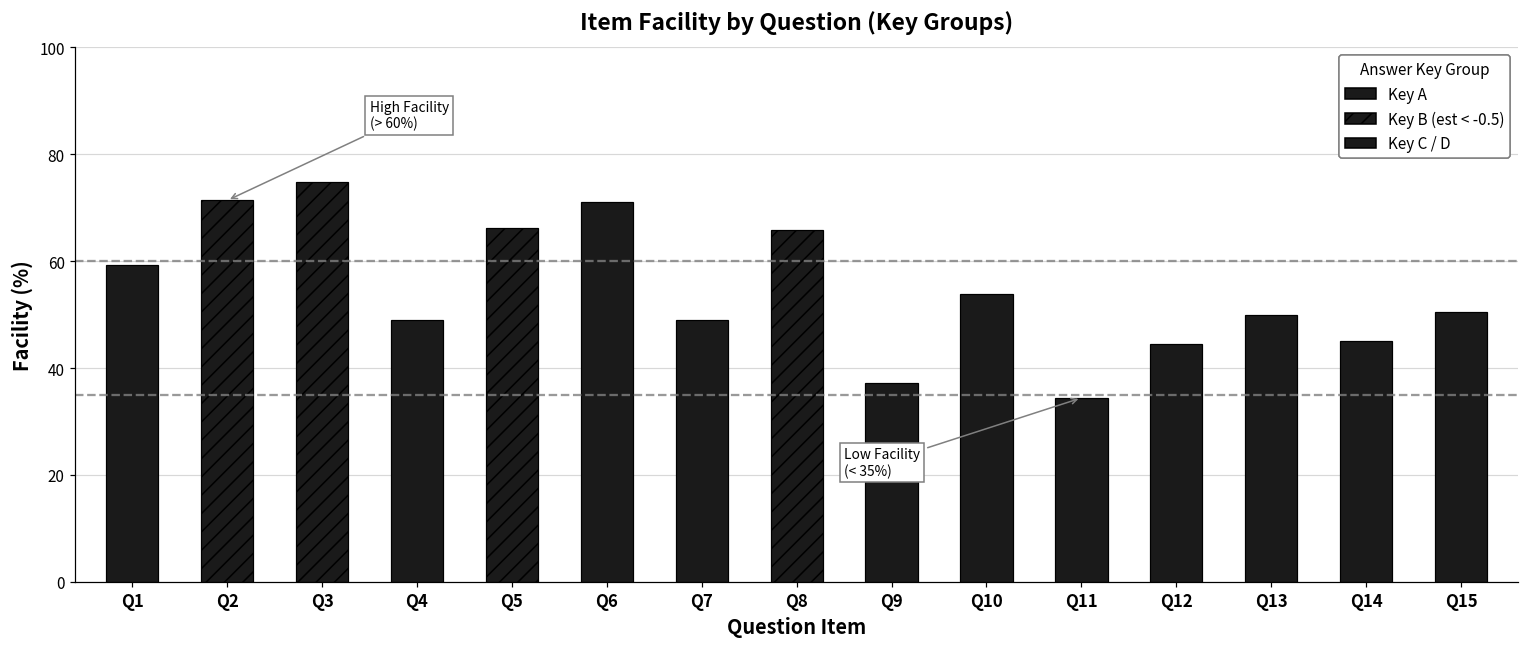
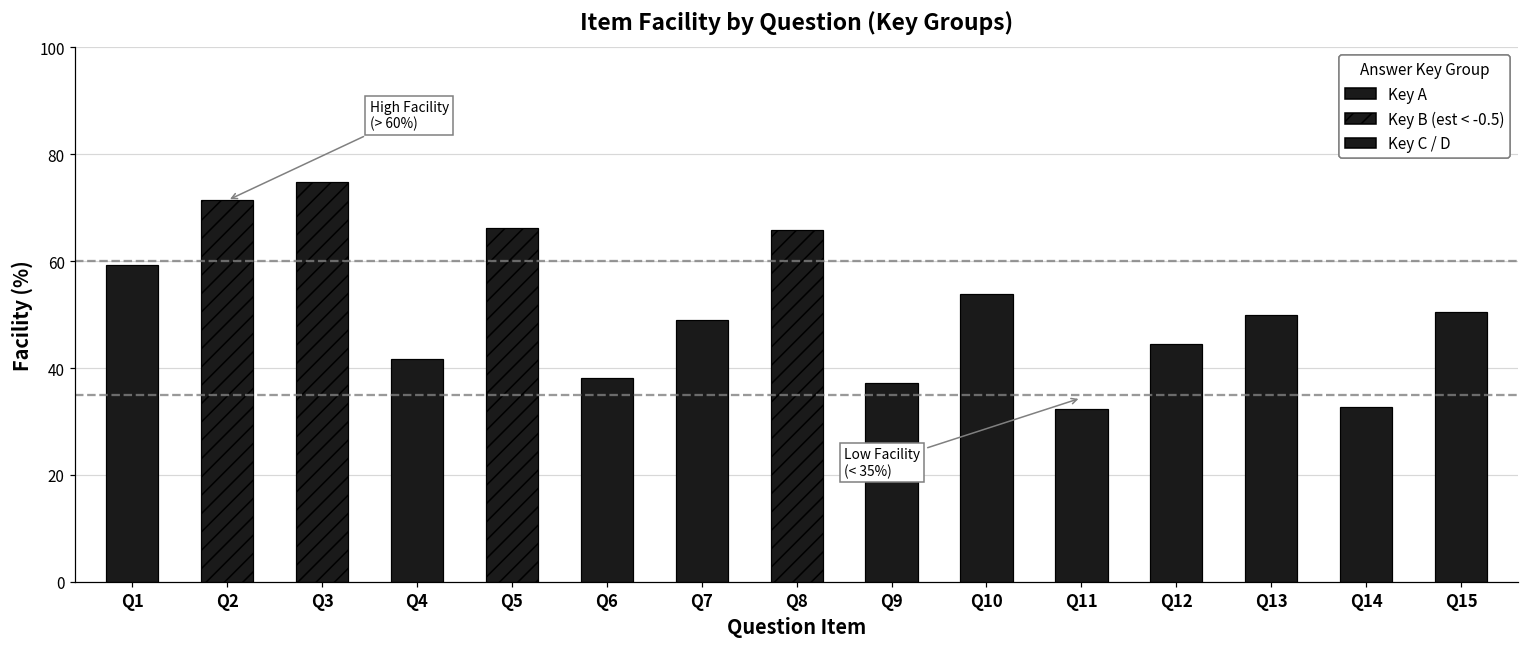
  {
    "Q1": 59,
    "Q2": 71,
-   "Q4": 49,
+   "Q4": 42,
    "Q5": 66,
-   "Q6": 71,
+   "Q6": 38,
    "Q7": 49,
    "Q8": 66,
    "Q9": 37,
-   "Q11": 34,
+   "Q11": 32,
    "Q12": 45,
    "Q13": 50,
-   "Q14": 45,
+   "Q14": 33,
    "Q15": 50
  }
